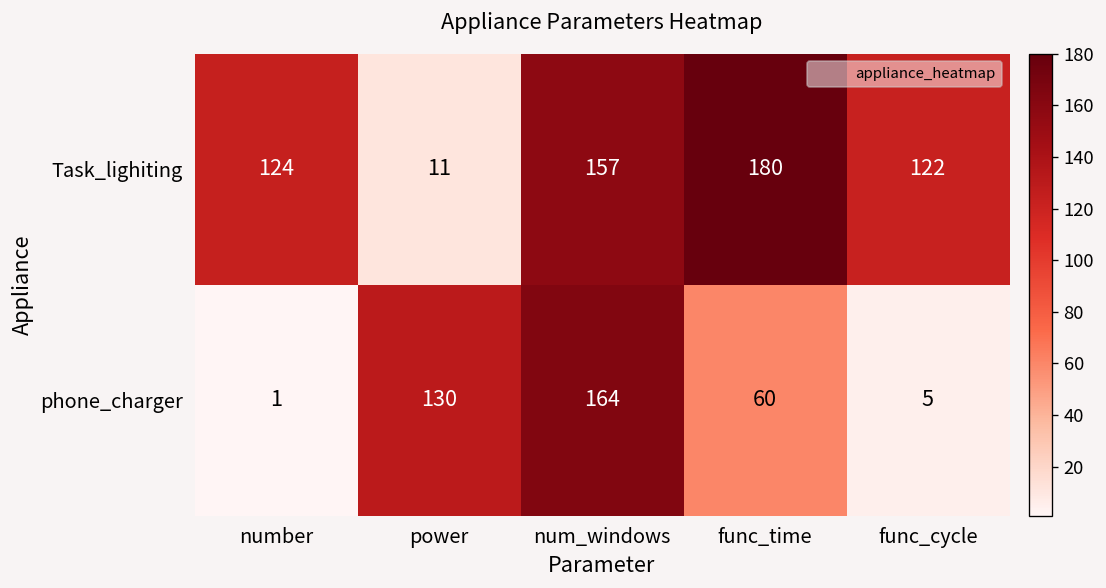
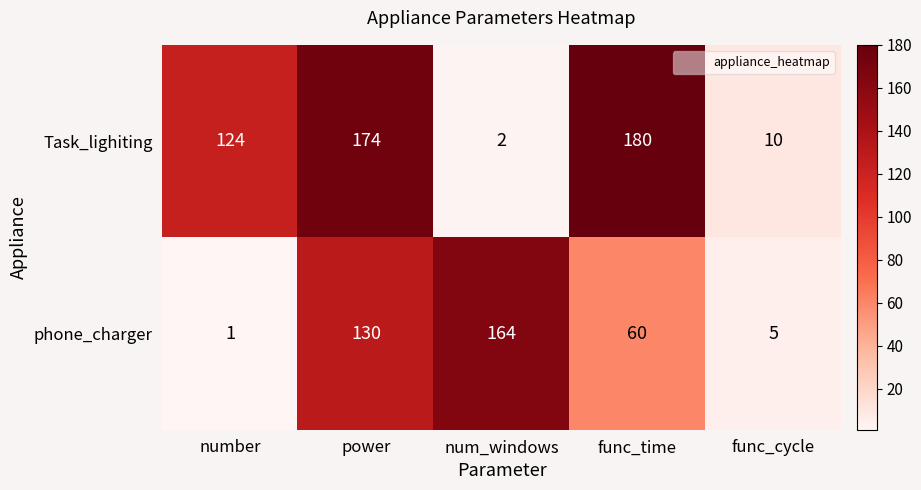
  {
    "Task_lighiting": {
      "number": 124,
-     "power": 11,
-     "num_windows": 157,
+     "power": 174,
+     "num_windows": 2,
      "func_time": 180,
-     "func_cycle": 122
+     "func_cycle": 10
    },
    "phone_charger": {
      "number": 1,
      "power": 130,
      "num_windows": 164,
      "func_time": 60,
      "func_cycle": 5
    }
  }
